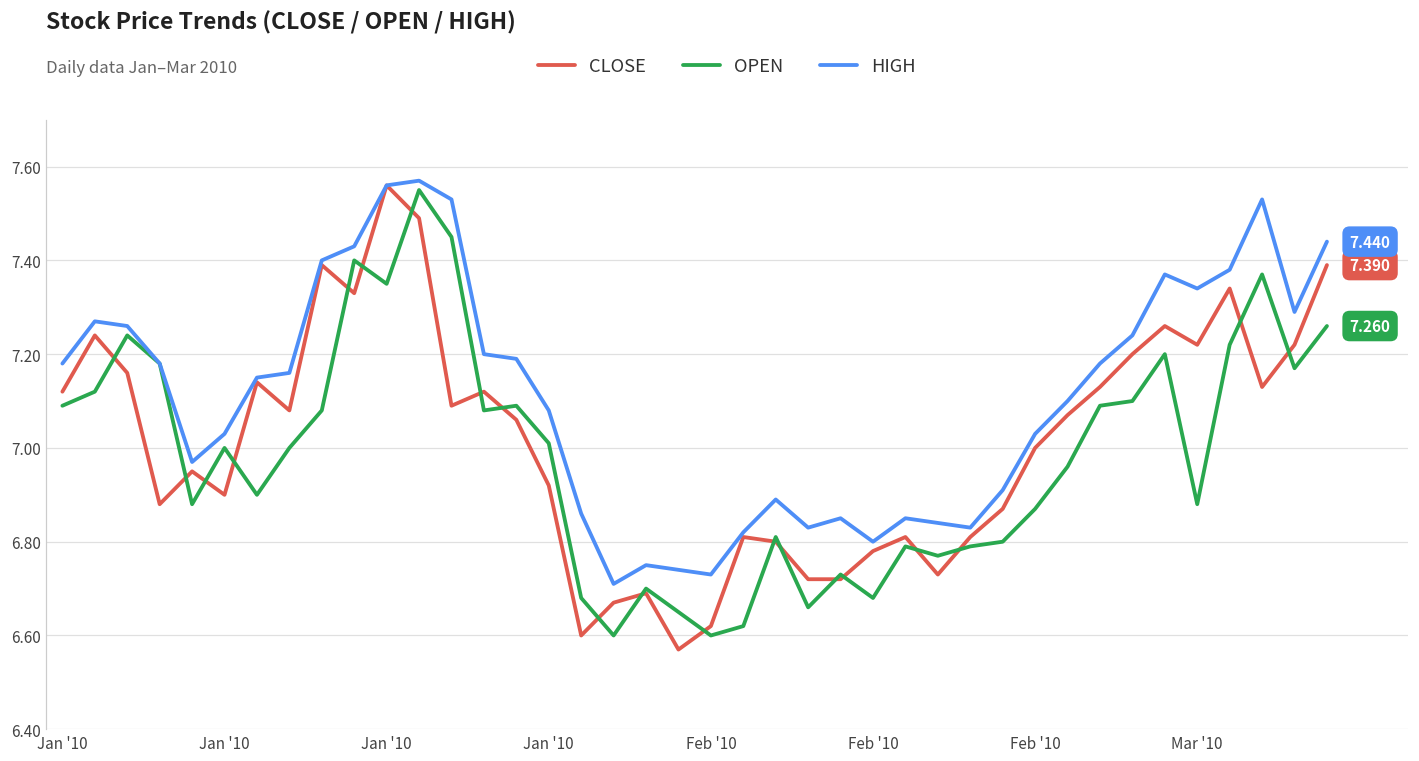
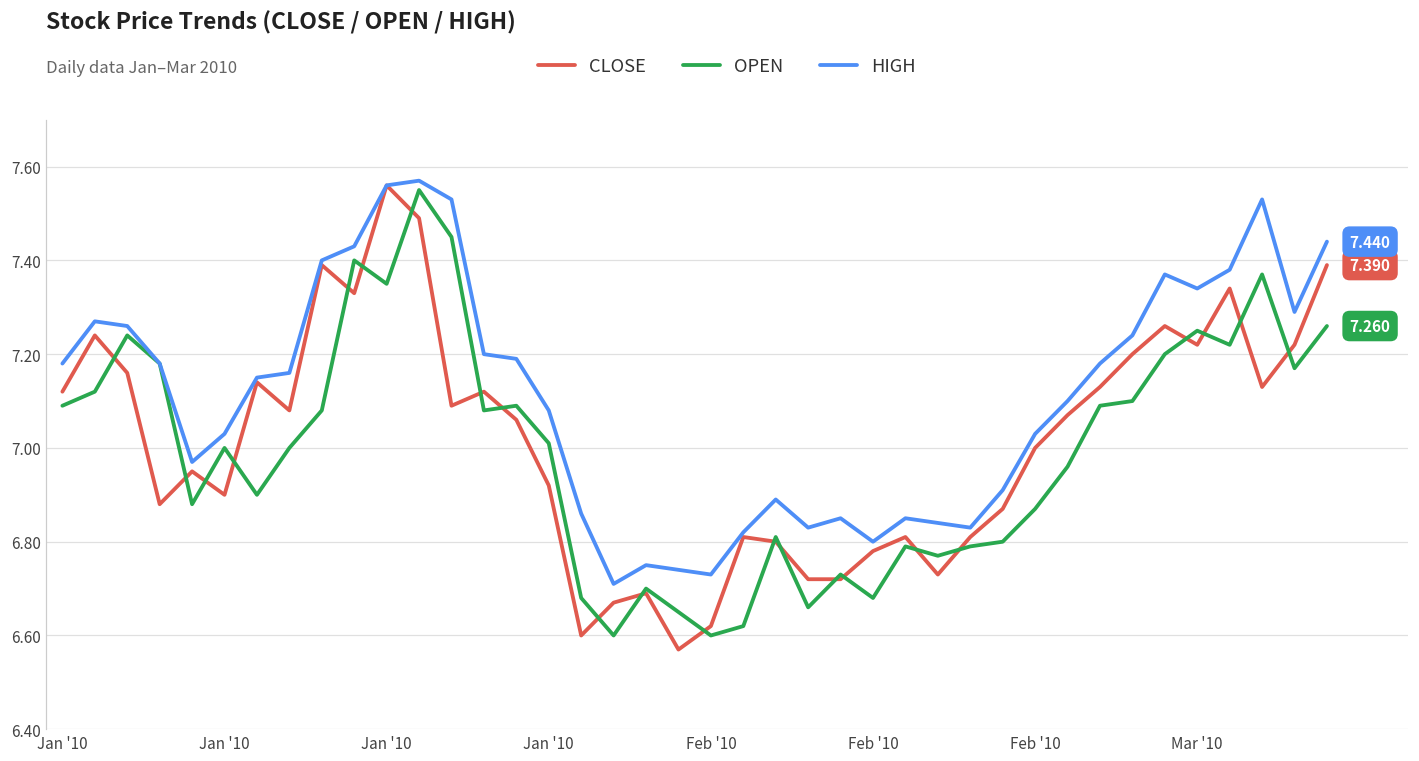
  {
    "CLOSE": {
      "Mar '10": 7.22
    },
    "OPEN": {
-     "Mar '10": 6.88
+     "Mar '10": 7.25
    },
    "HIGH": {
      "Mar '10": 7.34
    }
  }
